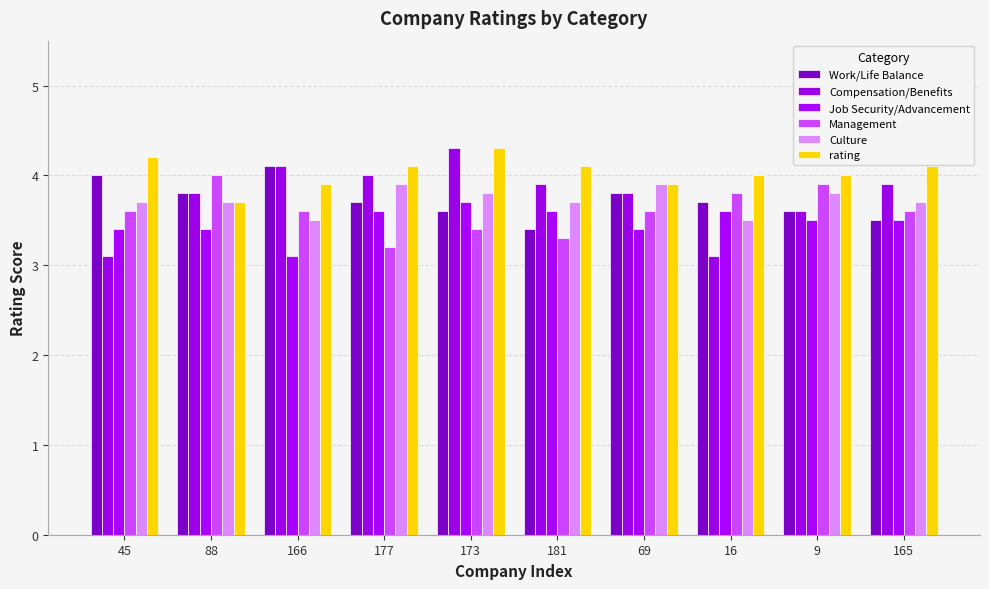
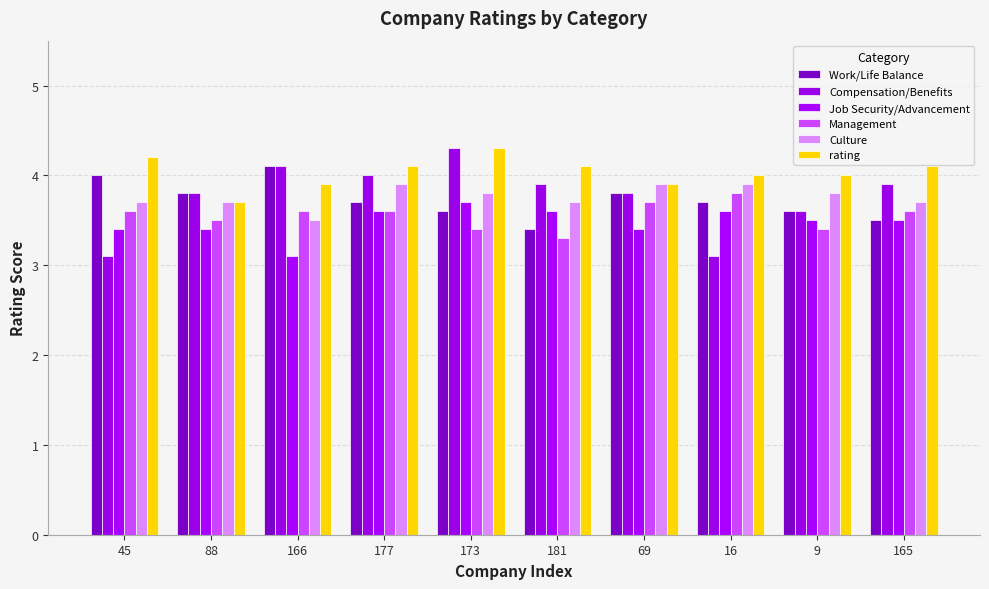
  {
    "Management": {
      "45": 3.6,
-     "88": 4.0,
+     "88": 3.5,
      "166": 3.6,
-     "177": 3.2,
+     "177": 3.6,
      "173": 3.4,
      "181": 3.3,
-     "69": 3.6,
+     "69": 3.7,
      "16": 3.8,
-     "9": 3.9,
+     "9": 3.4,
      "165": 3.6
    },
    "Culture": {
      "45": 3.7,
      "88": 3.7,
      "166": 3.5,
      "177": 3.9,
      "173": 3.8,
      "181": 3.7,
      "69": 3.9,
-     "16": 3.5,
+     "16": 3.9,
      "9": 3.8,
      "165": 3.7
    },
    "rating": {
      "45": 4.2,
      "88": 3.7,
      "166": 3.9,
      "177": 4.1,
      "173": 4.3,
      "181": 4.1,
      "69": 3.9,
      "16": 4.0,
      "9": 4.0,
      "165": 4.1
    }
  }
